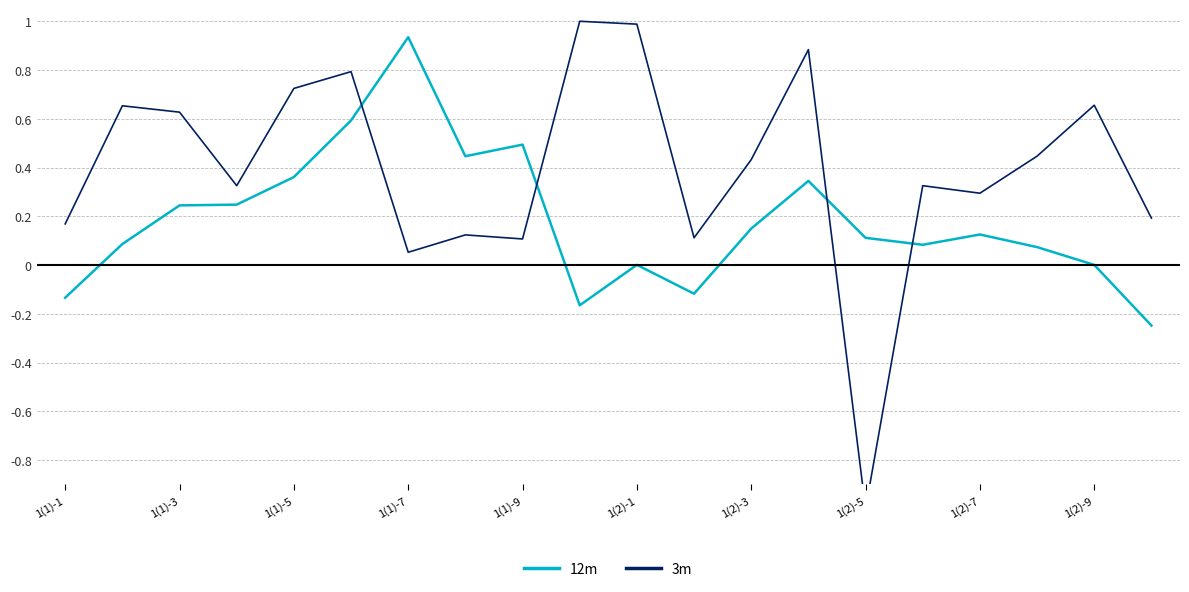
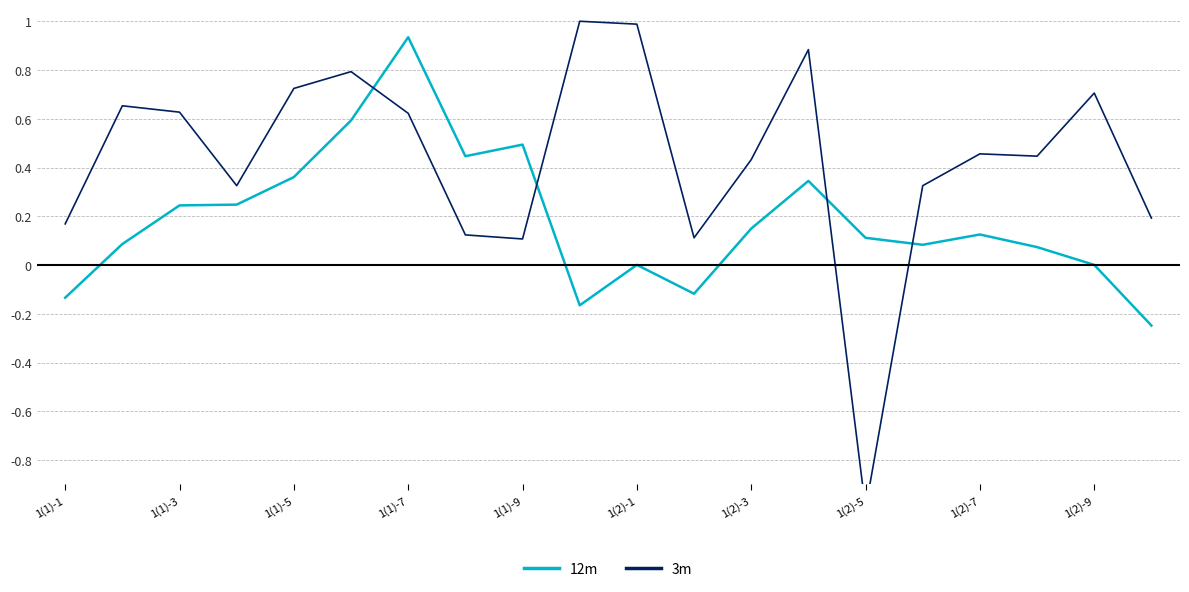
  {
    "12m": {
      "1(1)-1": -0.13,
      "1(1)-3": 0.24,
      "1(1)-5": 0.36,
      "1(1)-7": 0.93,
      "1(1)-9": 0.49,
      "1(2)-1": 0.00,
      "1(2)-3": 0.15,
      "1(2)-5": 0.11,
      "1(2)-7": 0.13,
      "1(2)-9": 0.00
    },
    "3m": {
      "1(1)-1": 0.17,
      "1(1)-3": 0.63,
      "1(1)-5": 0.72,
-     "1(1)-7": 0.05,
+     "1(1)-7": 0.62,
      "1(1)-9": 0.11,
      "1(2)-1": 0.99,
      "1(2)-3": 0.43,
-     "1(2)-7": 0.29,
-     "1(2)-9": 0.66
+     "1(2)-7": 0.46,
+     "1(2)-9": 0.71
    }
  }
